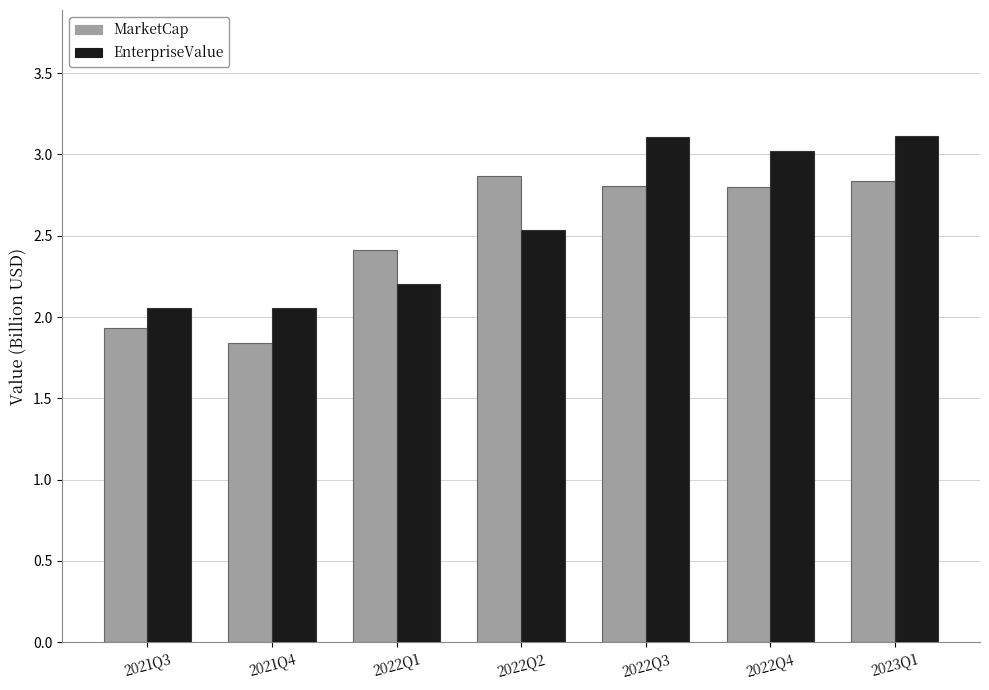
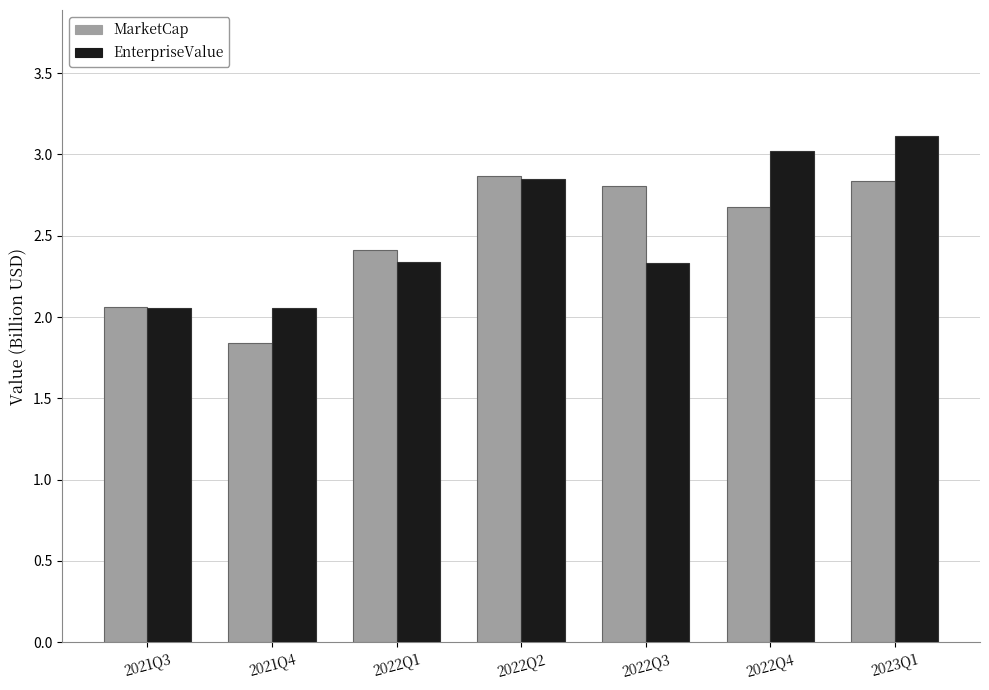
  {
    "MarketCap": {
-     "2021Q3": 1.93,
+     "2021Q3": 2.06,
      "2021Q4": 1.84,
      "2022Q1": 2.41,
      "2022Q2": 2.87,
      "2022Q3": 2.81,
-     "2022Q4": 2.80,
+     "2022Q4": 2.68,
      "2023Q1": 2.84
    },
    "EnterpriseValue": {
      "2021Q3": 2.05,
      "2021Q4": 2.05,
-     "2022Q1": 2.20,
-     "2022Q2": 2.54,
-     "2022Q3": 3.11,
+     "2022Q1": 2.34,
+     "2022Q2": 2.85,
+     "2022Q3": 2.33,
      "2022Q4": 3.02,
      "2023Q1": 3.11
    }
  }
